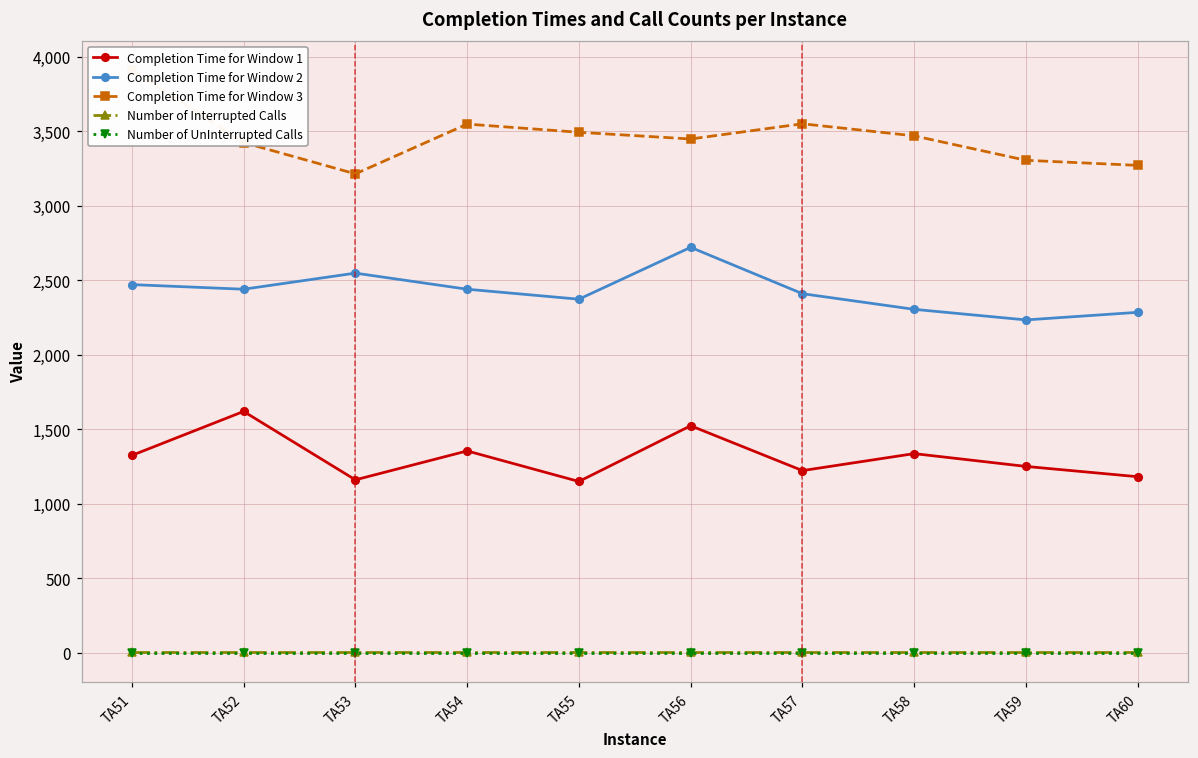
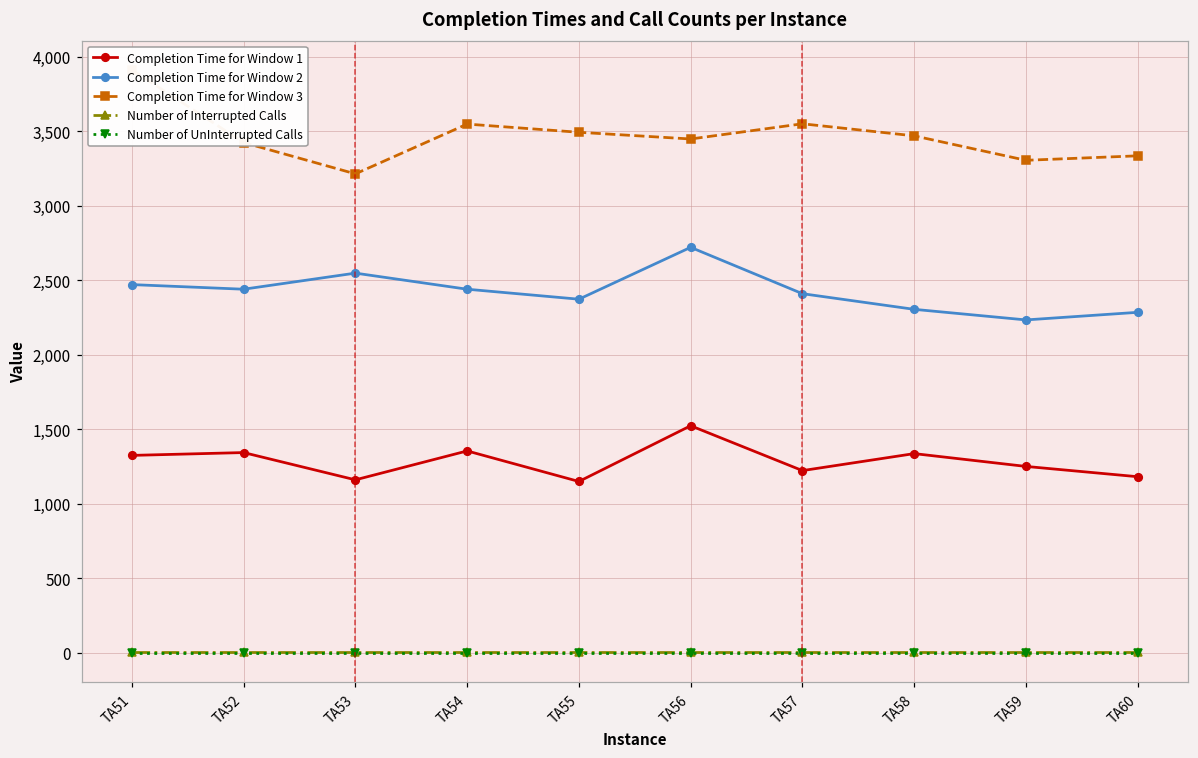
  {
    "Completion Time for Window 1": {
      "TA51": "1,330",
-     "TA52": "1,620",
+     "TA52": "1,340",
      "TA53": "1,160",
      "TA54": "1,360",
      "TA55": "1,150",
      "TA56": "1,520",
      "TA57": "1,220",
      "TA58": "1,340",
      "TA59": "1,250",
      "TA60": "1,180"
    },
    "Completion Time for Window 2": {
      "TA51": "2,470",
      "TA52": "2,440",
      "TA53": "2,550",
      "TA54": "2,440",
      "TA55": "2,370",
      "TA56": "2,720",
      "TA57": "2,410",
      "TA58": "2,310",
      "TA59": "2,230",
      "TA60": "2,290"
    },
    "Completion Time for Window 3": {
      "TA52": "3,420",
      "TA53": "3,210",
      "TA54": "3,550",
      "TA55": "3,490",
      "TA56": "3,450",
      "TA57": "3,550",
      "TA58": "3,470",
      "TA59": "3,310",
-     "TA60": "3,270"
+     "TA60": "3,340"
    },
    "Number of UnInterrupted Calls": {
      "TA51": "0",
      "TA52": "0",
      "TA53": "0",
      "TA54": "0",
      "TA55": "0",
      "TA56": "0",
      "TA57": "0",
      "TA58": "0",
      "TA59": "0",
      "TA60": "0"
    }
  }
